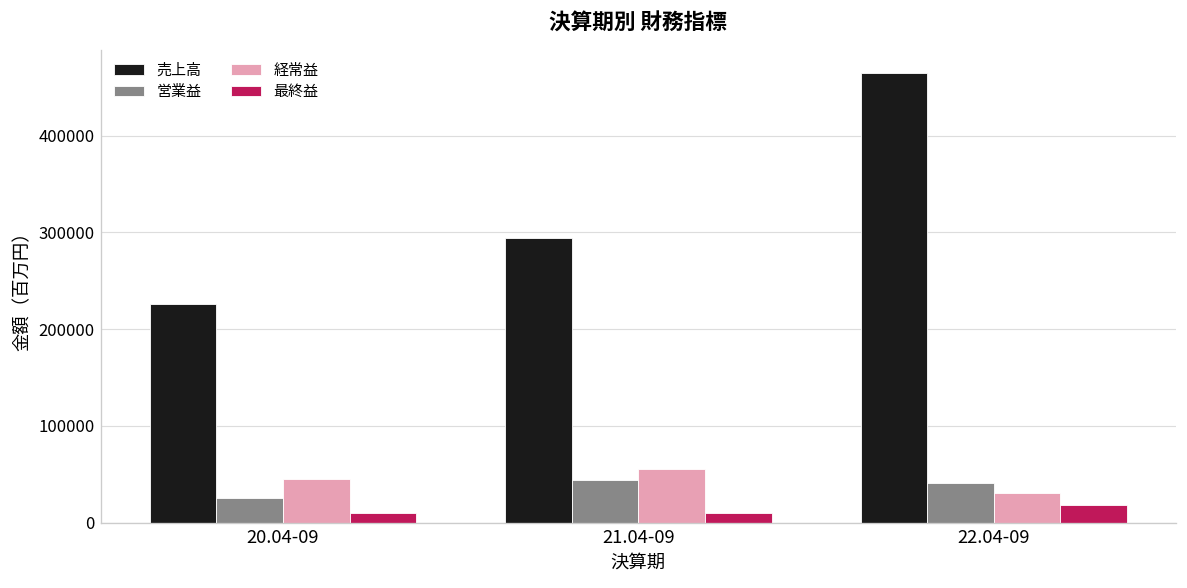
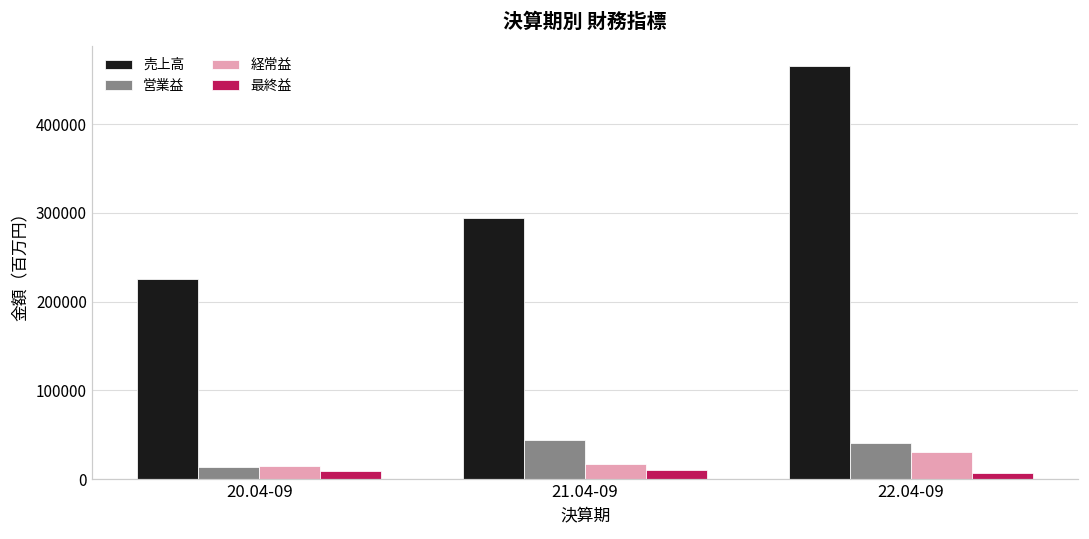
  {
    "売上高": {
      "20.04-09": 230000,
      "21.04-09": 290000,
      "22.04-09": 470000
    },
    "営業益": {
-     "20.04-09": 30000,
+     "20.04-09": 10000,
      "21.04-09": 40000,
      "22.04-09": 40000
    },
    "経常益": {
-     "20.04-09": 50000,
-     "21.04-09": 60000,
+     "20.04-09": 20000,
+     "21.04-09": 20000,
      "22.04-09": 30000
    },
    "最終益": {
      "20.04-09": 10000,
      "21.04-09": 10000,
-     "22.04-09": 20000
+     "22.04-09": 10000
    }
  }
